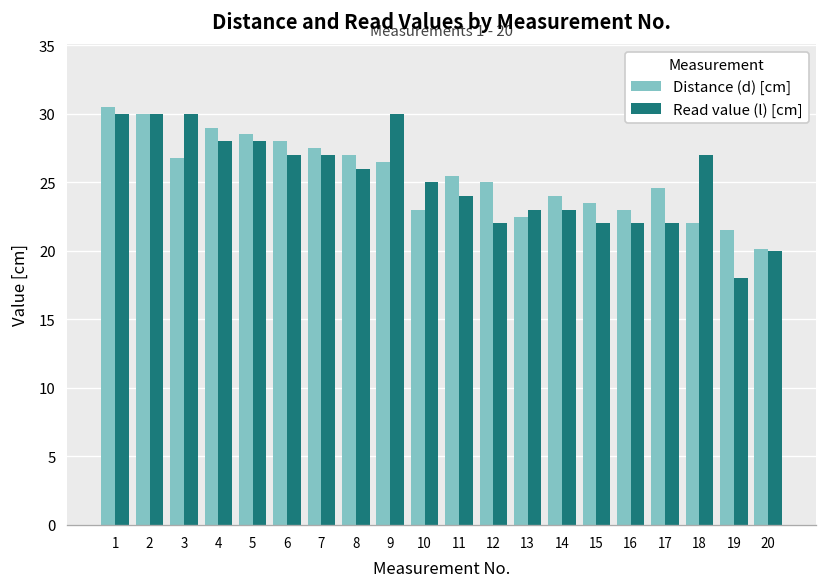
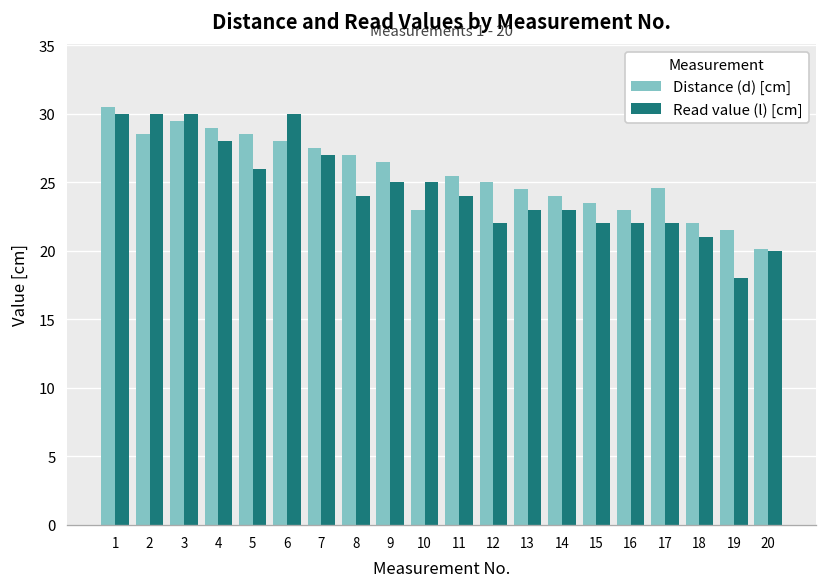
  {
    "Distance (d) [cm]": {
      "1": 30.5,
-     "2": 30.0,
-     "3": 26.8,
+     "2": 28.5,
+     "3": 29.5,
      "4": 29.0,
      "5": 28.5,
      "6": 28.0,
      "7": 27.5,
      "8": 27.0,
      "9": 26.5,
      "10": 23.0,
      "11": 25.5,
      "12": 25.0,
-     "13": 22.5,
+     "13": 24.5,
      "14": 24.0,
      "15": 23.5,
      "16": 23.0,
      "17": 24.6,
      "18": 22.0,
      "19": 21.5,
      "20": 20.1
    },
    "Read value (l) [cm]": {
      "1": 30,
      "2": 30,
      "3": 30,
      "4": 28,
-     "5": 28,
-     "6": 27,
+     "5": 26,
+     "6": 30,
      "7": 27,
-     "8": 26,
-     "9": 30,
+     "8": 24,
+     "9": 25,
      "10": 25,
      "11": 24,
      "12": 22,
      "13": 23,
      "14": 23,
      "15": 22,
      "16": 22,
      "17": 22,
-     "18": 27,
+     "18": 21,
      "19": 18,
      "20": 20
    }
  }
